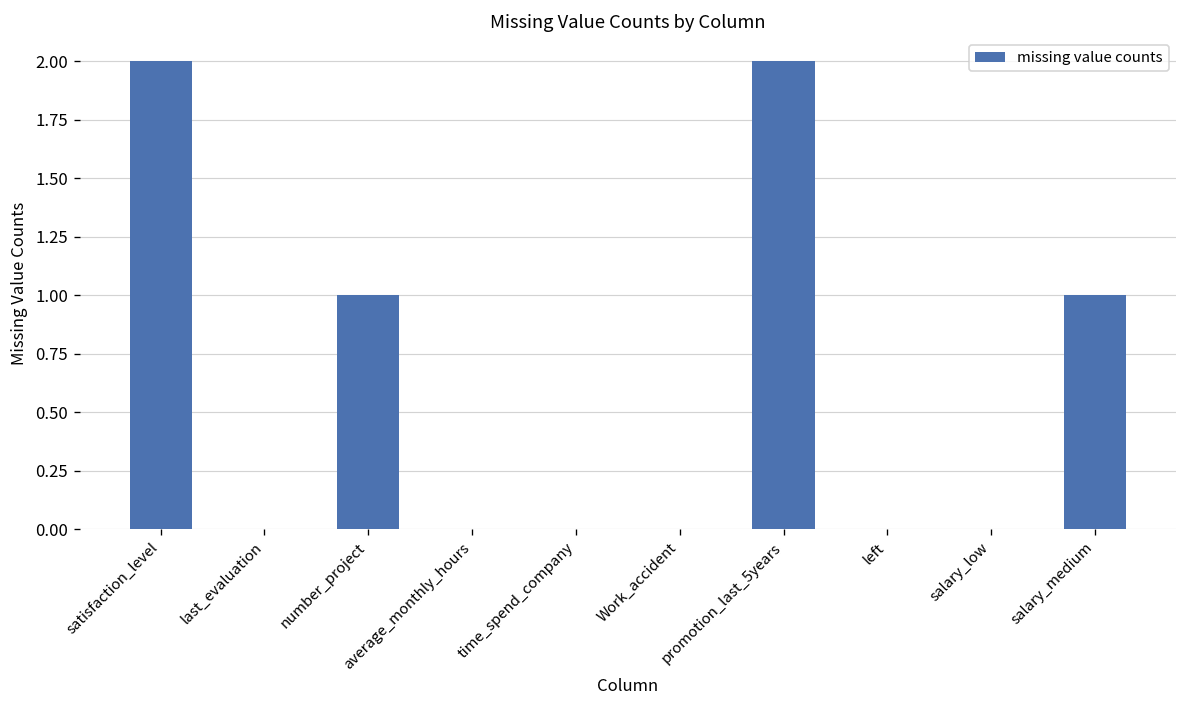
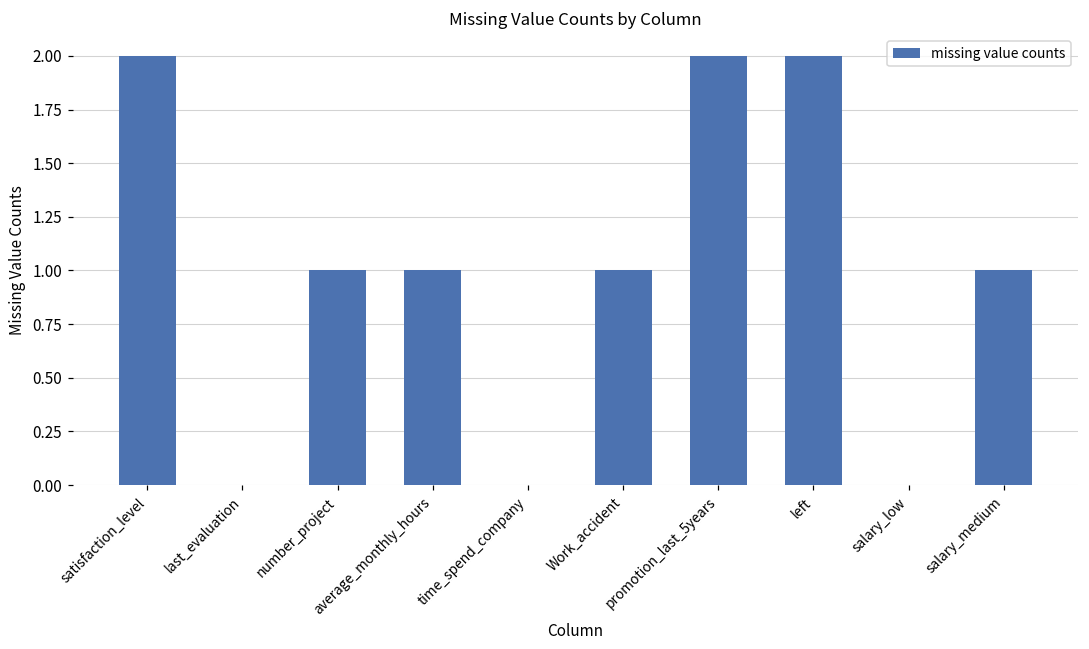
  {
    "satisfaction_level": 2,
    "last_evaluation": 0,
    "number_project": 1,
-   "average_monthly_hours": 0,
+   "average_monthly_hours": 1,
    "time_spend_company": 0,
-   "Work_accident": 0,
+   "Work_accident": 1,
    "promotion_last_5years": 2,
-   "left": 0,
+   "left": 2,
    "salary_low": 0,
    "salary_medium": 1
  }
